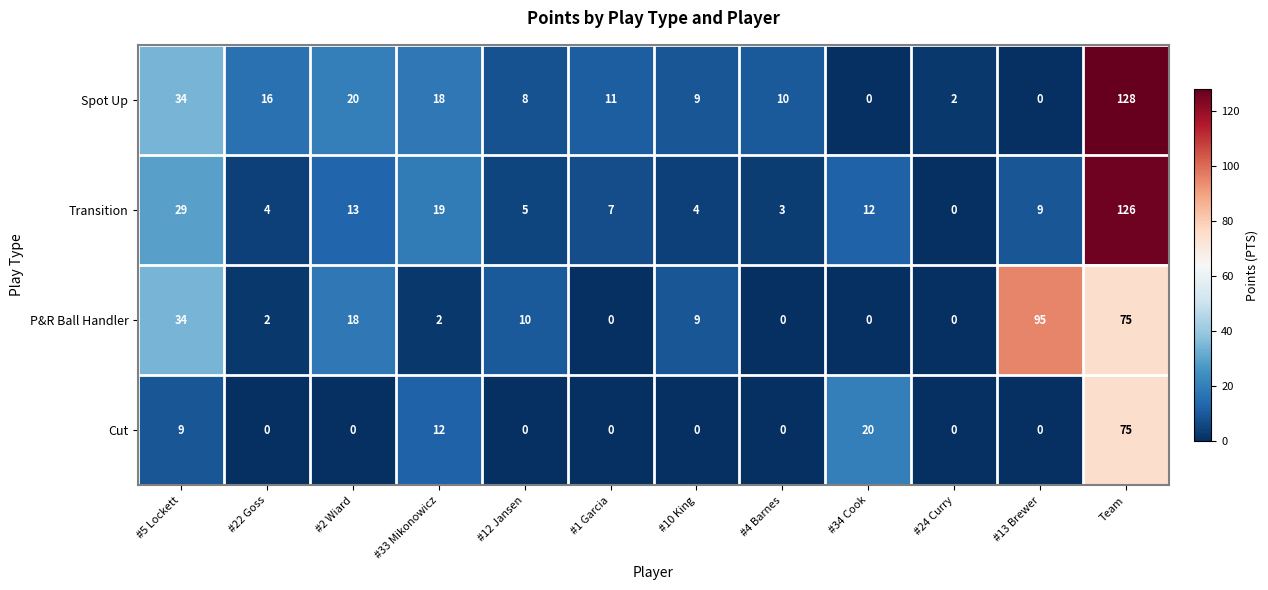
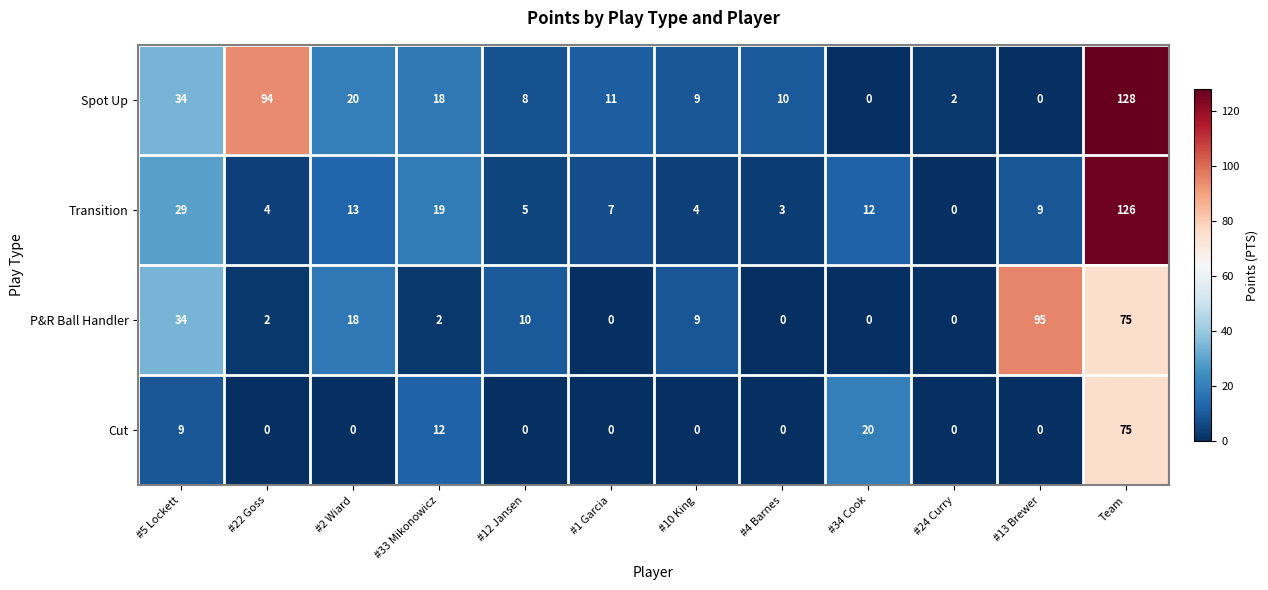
  {
    "Spot Up": {
      "#5 Lockett": 34,
-     "#22 Goss": 16,
+     "#22 Goss": 94,
      "#2 Wiard": 20,
      "#33 Mikonowicz": 18,
      "#12 Jansen": 8,
      "#1 Garcia": 11,
      "#10 King": 9,
      "#4 Barnes": 10,
      "#34 Cook": 0,
      "#24 Curry": 2,
      "#13 Brewer": 0,
      "Team": 128
    },
    "Transition": {
      "#5 Lockett": 29,
      "#22 Goss": 4,
      "#2 Wiard": 13,
      "#33 Mikonowicz": 19,
      "#12 Jansen": 5,
      "#1 Garcia": 7,
      "#10 King": 4,
      "#4 Barnes": 3,
      "#34 Cook": 12,
      "#24 Curry": 0,
      "#13 Brewer": 9,
      "Team": 126
    },
    "P&R Ball Handler": {
      "#5 Lockett": 34,
      "#22 Goss": 2,
      "#2 Wiard": 18,
      "#33 Mikonowicz": 2,
      "#12 Jansen": 10,
      "#1 Garcia": 0,
      "#10 King": 9,
      "#4 Barnes": 0,
      "#34 Cook": 0,
      "#24 Curry": 0,
      "#13 Brewer": 95,
      "Team": 75
    },
    "Cut": {
      "#5 Lockett": 9,
      "#22 Goss": 0,
      "#2 Wiard": 0,
      "#33 Mikonowicz": 12,
      "#12 Jansen": 0,
      "#1 Garcia": 0,
      "#10 King": 0,
      "#4 Barnes": 0,
      "#34 Cook": 20,
      "#24 Curry": 0,
      "#13 Brewer": 0,
      "Team": 75
    }
  }
